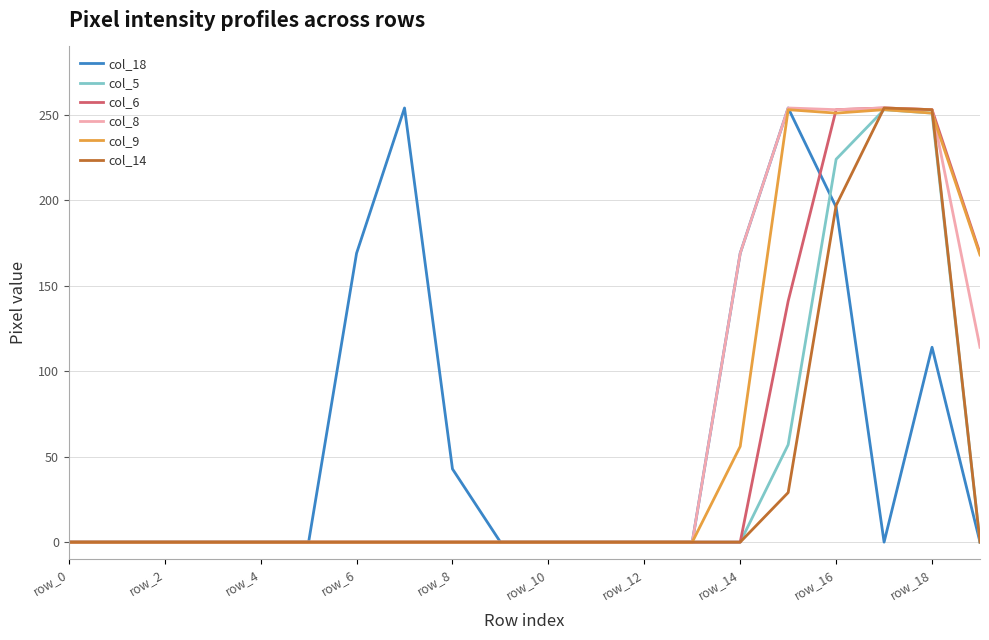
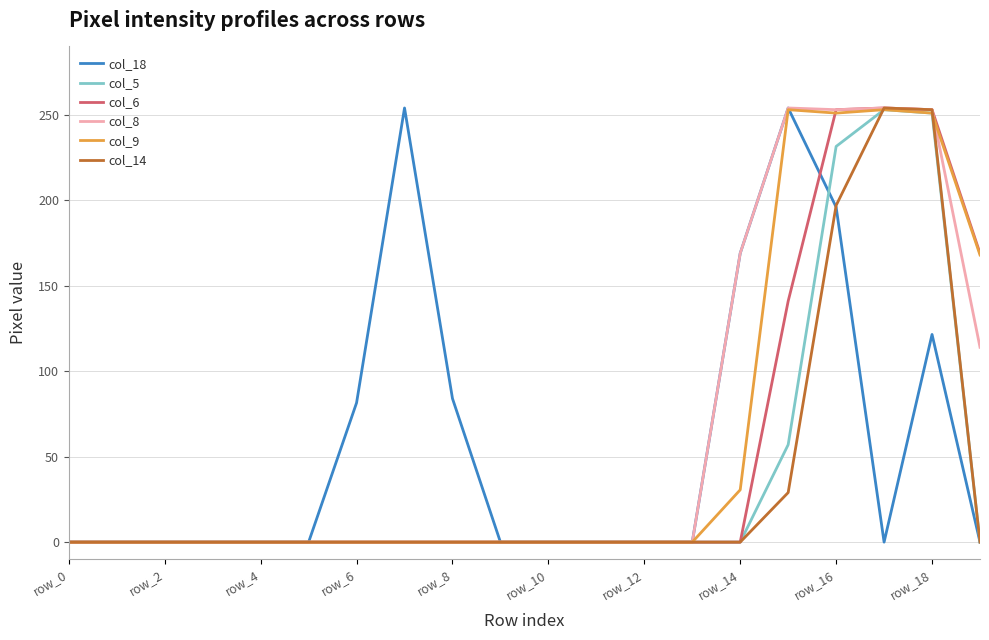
  {
    "col_18": {
-     "row_6": 169,
-     "row_8": 43,
-     "row_18": 114
+     "row_6": 82,
+     "row_8": 84,
+     "row_18": 122
    },
    "col_5": {
-     "row_16": 224
+     "row_16": 232
    },
    "col_9": {
-     "row_14": 56,
+     "row_14": 31,
      "row_16": 251
    }
  }
